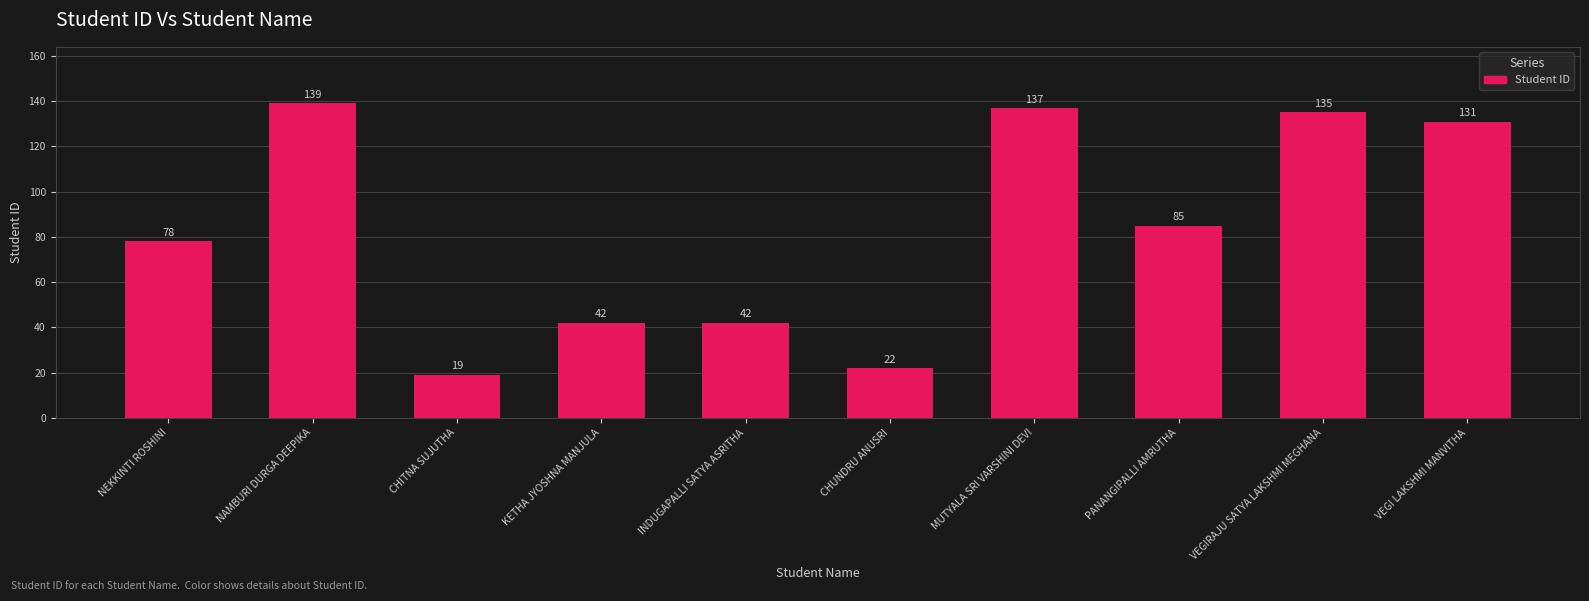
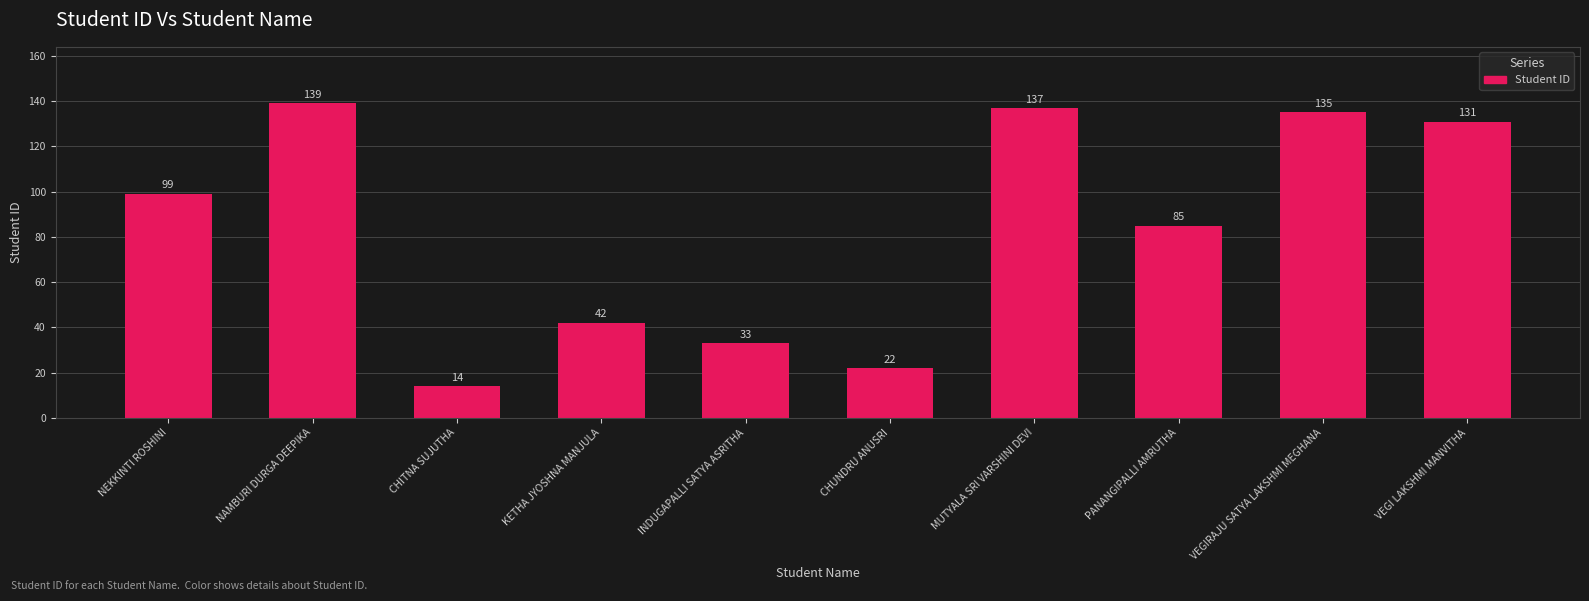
  {
-   "NEKKINTI ROSHINI": 78,
+   "NEKKINTI ROSHINI": 99,
    "NAMBURI DURGA DEEPIKA": 139,
-   "CHITNA SUJUTHA": 19,
+   "CHITNA SUJUTHA": 14,
    "KETHA JYOSHNA MANJULA": 42,
-   "INDUGAPALLI SATYA ASRITHA": 42,
+   "INDUGAPALLI SATYA ASRITHA": 33,
    "CHUNDRU ANUSRI": 22,
    "MUTYALA SRI VARSHINI DEVI": 137,
    "PANANGIPALLI AMRUTHA": 85,
    "VEGIRAJU SATYA LAKSHMI MEGHANA": 135,
    "VEGI LAKSHMI MANVITHA": 131
  }
